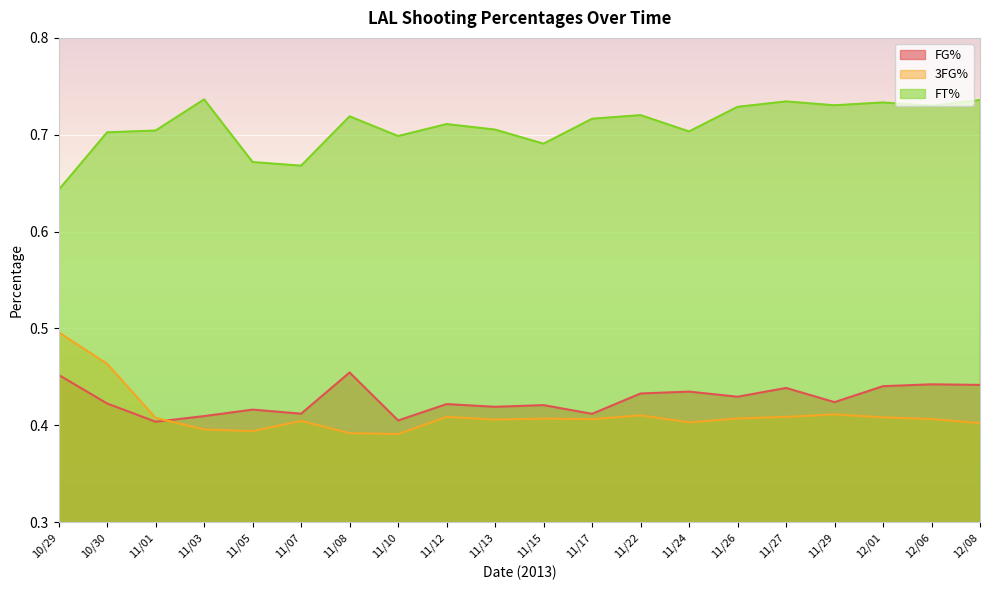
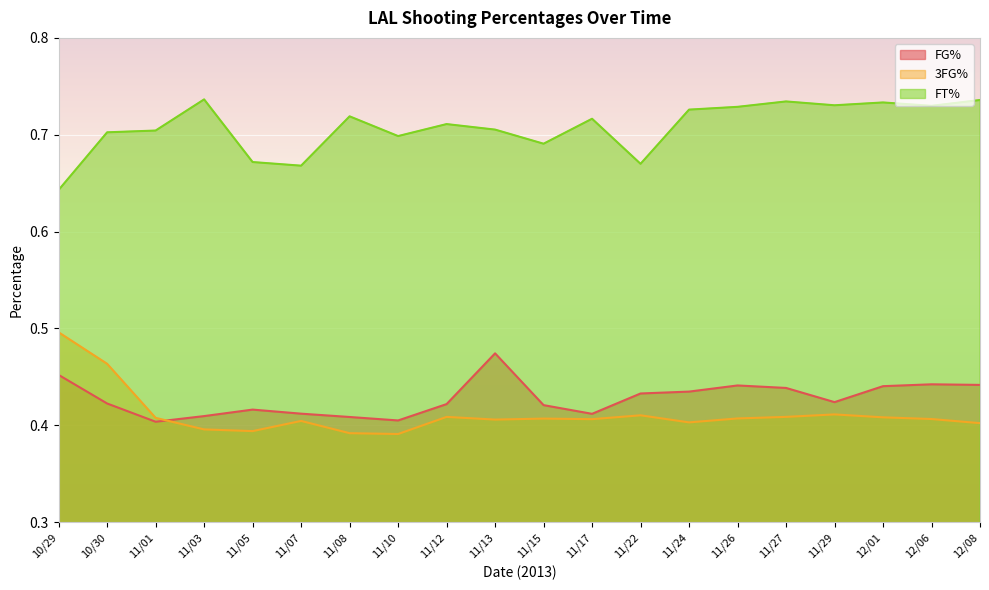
  {
    "FG%": {
      "10/29": 0.45,
      "10/30": 0.42,
      "11/01": 0.40,
      "11/03": 0.41,
      "11/05": 0.42,
      "11/07": 0.41,
-     "11/08": 0.45,
+     "11/08": 0.41,
      "11/10": 0.41,
      "11/12": 0.42,
-     "11/13": 0.42,
+     "11/13": 0.47,
      "11/15": 0.42,
      "11/17": 0.41,
      "11/22": 0.43,
      "11/24": 0.43,
-     "11/26": 0.43,
+     "11/26": 0.44,
      "11/27": 0.44,
      "11/29": 0.42,
      "12/01": 0.44,
      "12/06": 0.44,
      "12/08": 0.44
    },
    "3FG%": {
      "10/29": 0.50,
      "10/30": 0.46,
      "11/01": 0.41,
      "11/03": 0.40,
      "11/05": 0.39,
      "11/07": 0.40,
      "11/08": 0.39,
      "11/10": 0.39,
      "11/12": 0.41,
      "11/13": 0.41,
      "11/15": 0.41,
      "11/17": 0.41,
      "11/22": 0.41,
      "11/24": 0.40,
      "11/26": 0.41,
      "11/27": 0.41,
      "11/29": 0.41,
      "12/01": 0.41,
      "12/06": 0.41,
      "12/08": 0.40
    },
    "FT%": {
      "10/29": 0.64,
      "10/30": 0.70,
      "11/01": 0.70,
      "11/03": 0.74,
      "11/05": 0.67,
      "11/07": 0.67,
      "11/08": 0.72,
      "11/10": 0.70,
      "11/12": 0.71,
      "11/13": 0.71,
      "11/15": 0.69,
      "11/17": 0.72,
-     "11/22": 0.72,
-     "11/24": 0.70,
+     "11/22": 0.67,
+     "11/24": 0.73,
      "11/26": 0.73,
      "11/27": 0.73,
      "11/29": 0.73,
      "12/01": 0.73,
      "12/06": 0.73,
      "12/08": 0.74
    }
  }
